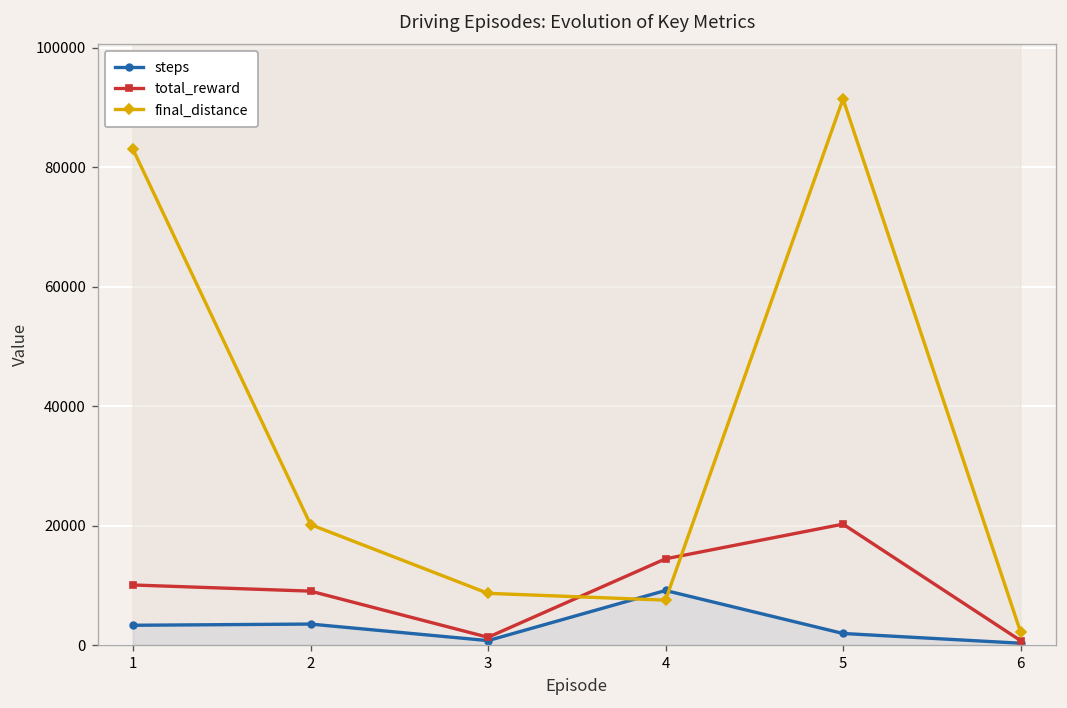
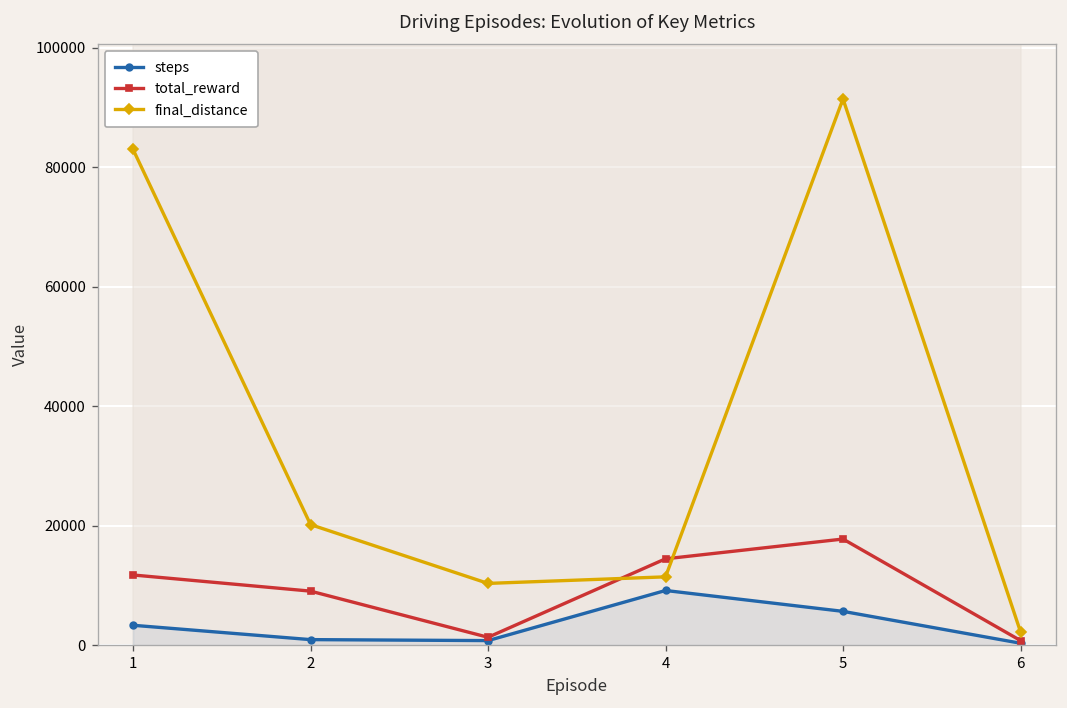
  {
    "steps": {
      "1": 3000,
-     "2": 4000,
+     "2": 1000,
      "3": 1000,
      "4": 9000,
-     "5": 2000
+     "5": 6000
    },
    "total_reward": {
-     "1": 10000,
+     "1": 12000,
      "2": 9000,
      "3": 1000,
      "4": 14000,
-     "5": 20000
+     "5": 18000
    },
    "final_distance": {
      "1": 83000,
      "2": 20000,
-     "3": 9000,
-     "4": 8000,
+     "3": 10000,
+     "4": 11000,
      "5": 91000,
      "6": 2000
    }
  }
